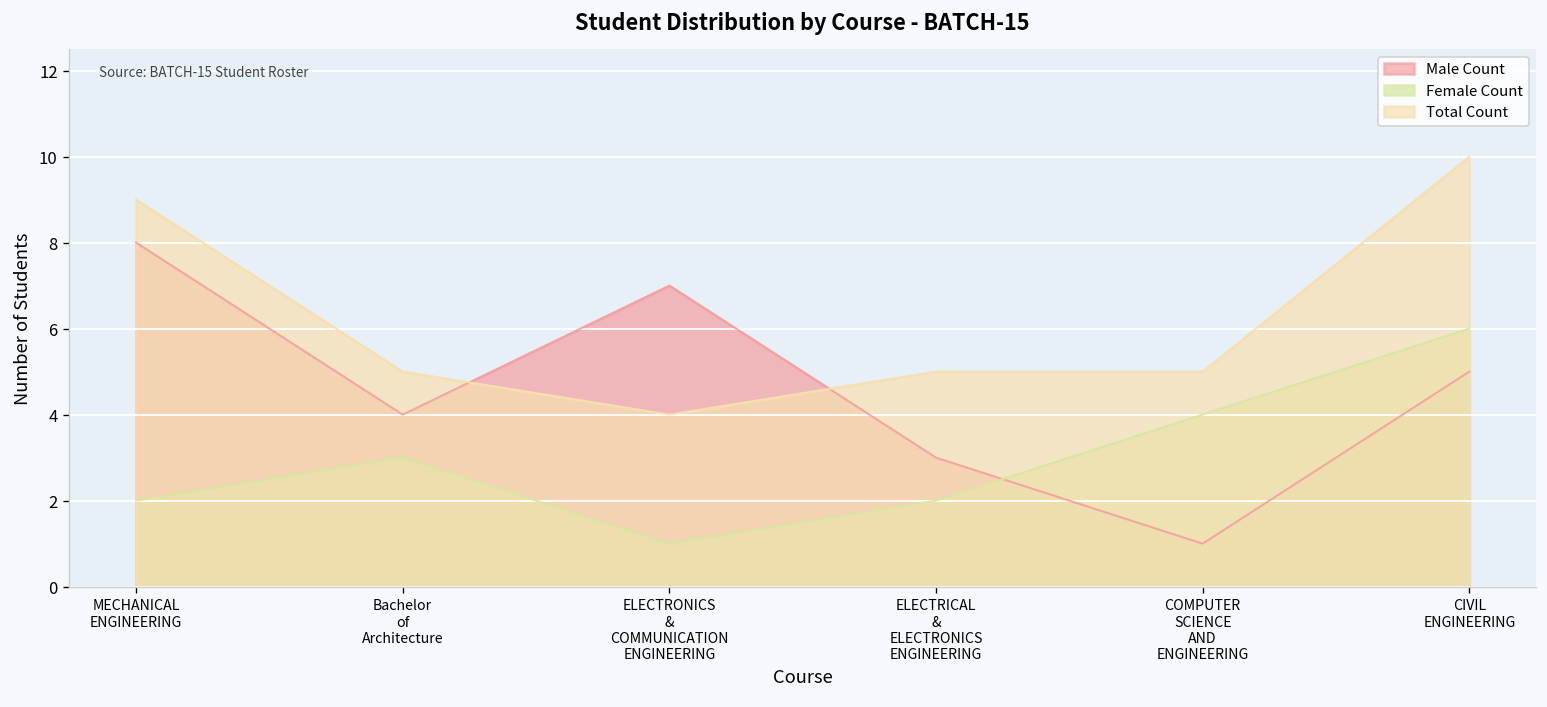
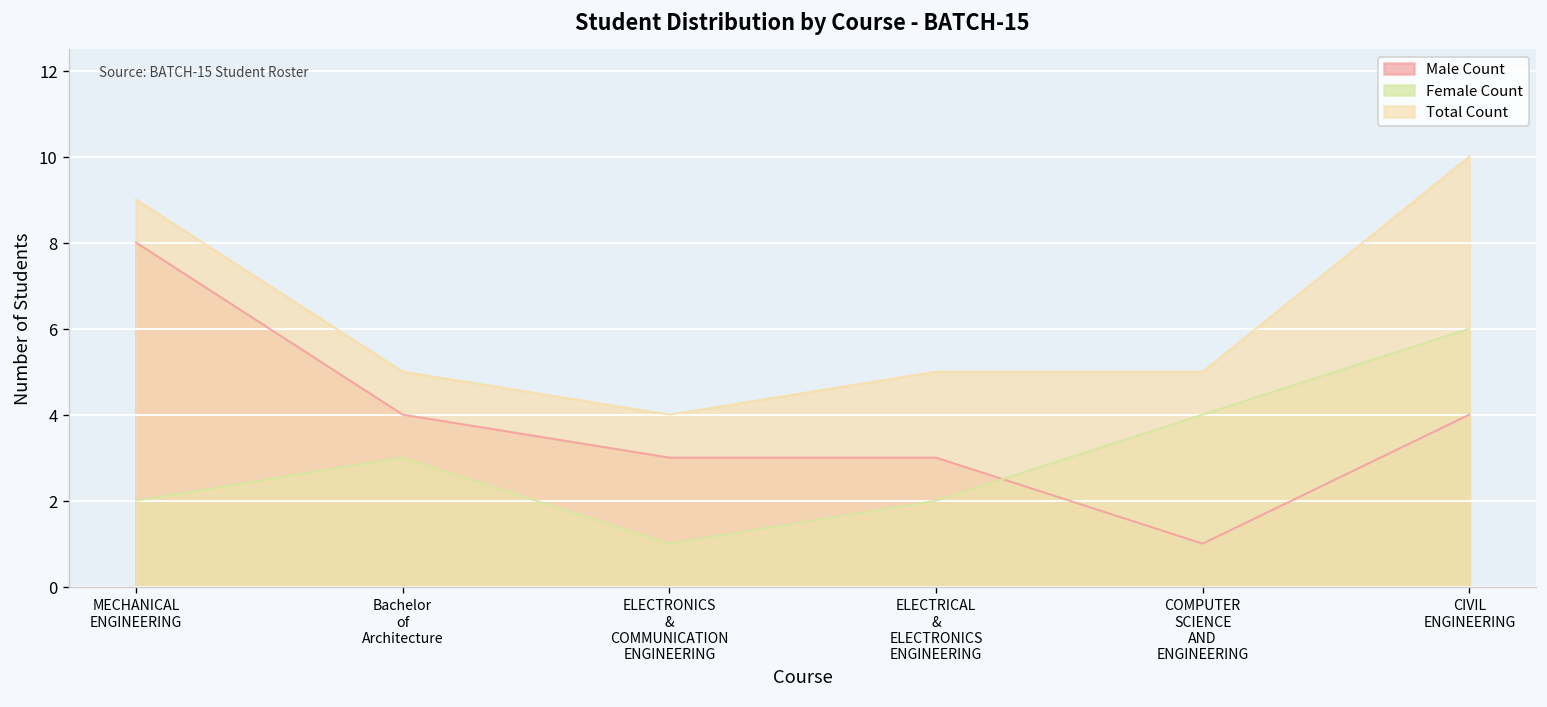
  {
    "Male Count": {
      "MECHANICAL ENGINEERING": 8,
      "Bachelor of Architecture": 4,
-     "ELECTRONICS & COMMUNICATION ENGINEERING": 7,
+     "ELECTRONICS & COMMUNICATION ENGINEERING": 3,
      "ELECTRICAL & ELECTRONICS ENGINEERING": 3,
      "COMPUTER SCIENCE AND ENGINEERING": 1,
-     "CIVIL ENGINEERING": 5
+     "CIVIL ENGINEERING": 4
    }
  }
